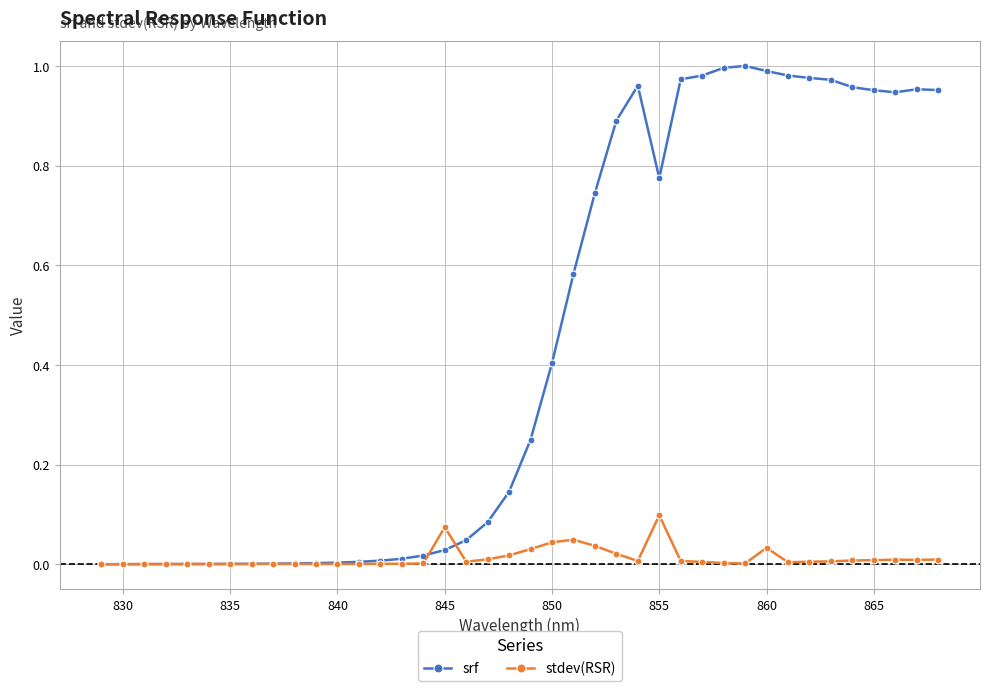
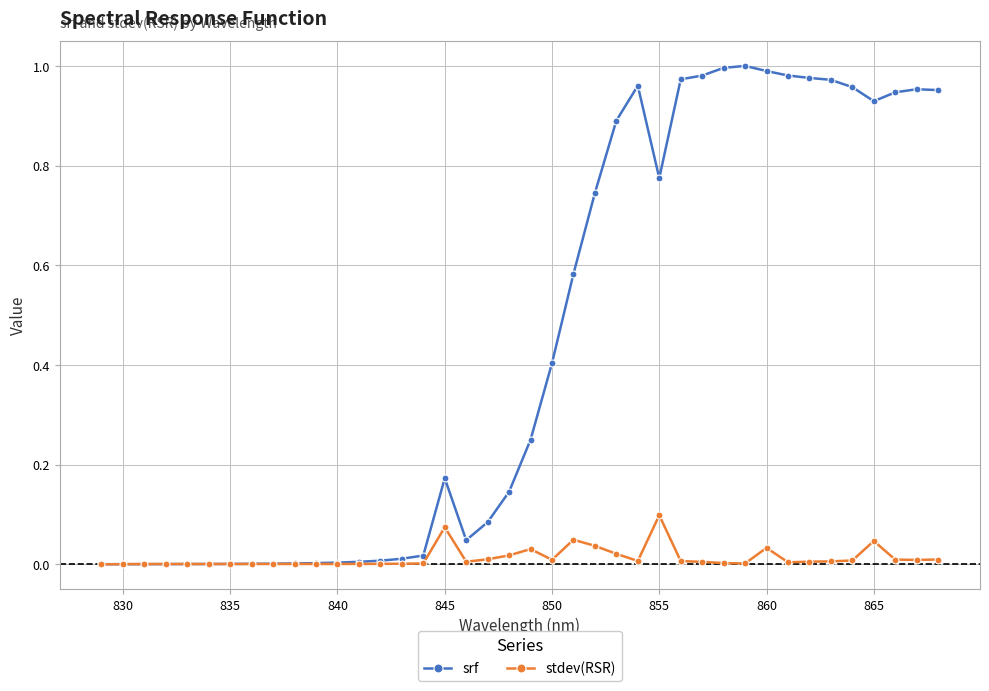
  {
    "srf": {
-     "845": 0.03,
+     "845": 0.17,
      "850": 0.40,
      "855": 0.77,
      "860": 0.99,
-     "865": 0.95
+     "865": 0.93
    },
    "stdev(RSR)": {
      "845": 0.07,
-     "850": 0.04,
+     "850": 0.01,
      "855": 0.10,
      "860": 0.03,
-     "865": 0.01
+     "865": 0.05
    }
  }
